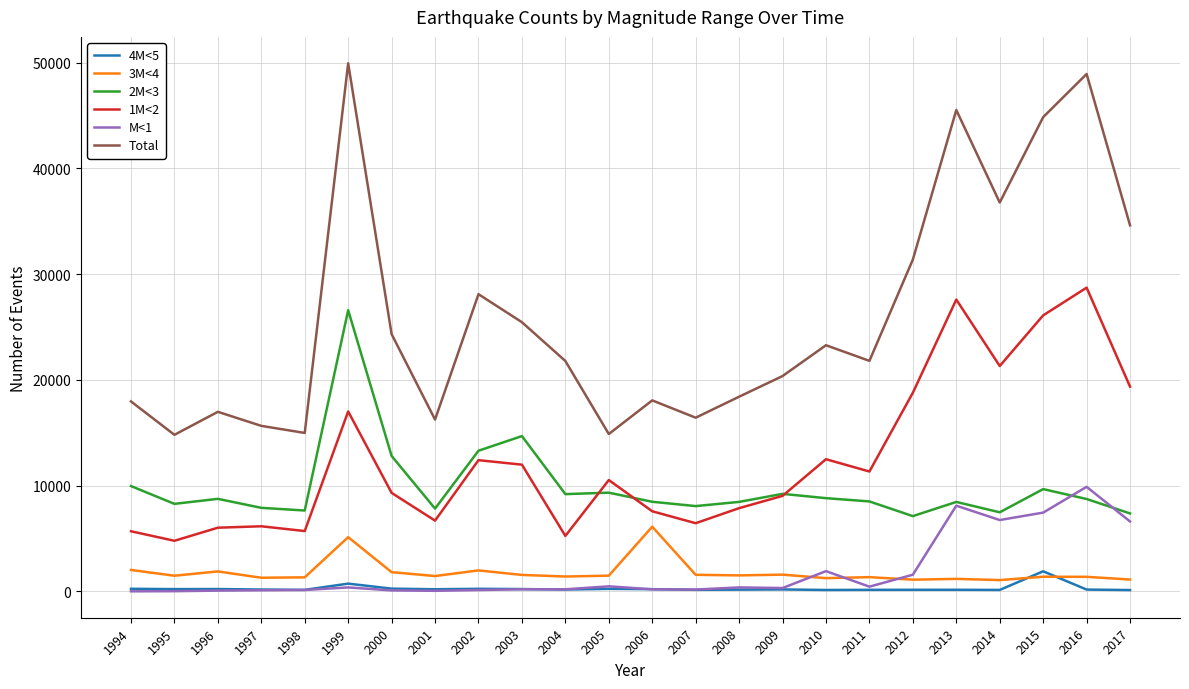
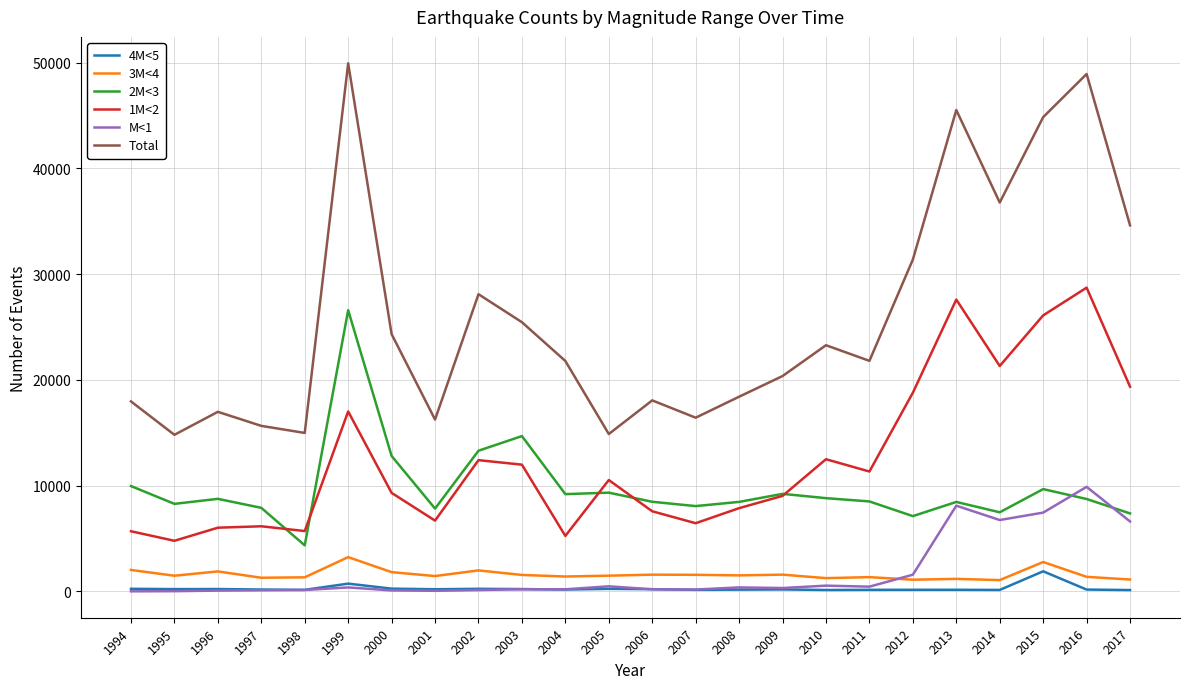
  {
    "4M<5": {
      "1999": 700,
      "2005": 200,
      "2010": 100,
      "2011": 100,
      "2012": 200,
      "2013": 200,
      "2014": 100,
      "2015": 1900,
      "2016": 200,
      "2017": 100
    },
    "3M<4": {
      "1994": 2000,
      "1995": 1500,
      "1996": 1900,
      "1997": 1300,
      "1998": 1300,
-     "1999": 5100,
+     "1999": 3200,
      "2000": 1800,
      "2001": 1500,
      "2002": 2000,
      "2003": 1600,
      "2004": 1400,
      "2005": 1500,
-     "2006": 6100,
+     "2006": 1600,
      "2007": 1600,
      "2008": 1500,
      "2009": 1600,
      "2010": 1300,
      "2011": 1300,
      "2012": 1100,
      "2013": 1200,
      "2014": 1100,
-     "2015": 1400,
+     "2015": 2800,
      "2016": 1400,
      "2017": 1100
    },
    "2M<3": {
      "1994": 10000,
      "1995": 8300,
      "1996": 8700,
      "1997": 7900,
-     "1998": 7600,
+     "1998": 4400,
      "1999": 26600,
      "2000": 12800,
      "2001": 7800,
      "2002": 13300,
      "2003": 14700,
      "2004": 9200,
      "2005": 9300,
      "2006": 8500,
      "2007": 8100,
      "2008": 8500,
      "2010": 8800,
      "2011": 8500,
      "2012": 7100,
      "2013": 8500,
      "2014": 7500,
      "2015": 9700,
      "2016": 8700,
      "2017": 7400
    },
    "1M<2": {
      "1994": 5700,
      "1995": 4800,
      "1996": 6000,
      "1997": 6200,
      "1998": 5700,
      "1999": 17000,
      "2000": 9300,
      "2001": 6700,
      "2002": 12400,
      "2003": 12000,
      "2004": 5200,
      "2005": 10500,
      "2006": 7600,
      "2007": 6400,
      "2008": 7900,
      "2010": 12500,
      "2011": 11300,
      "2012": 18800,
      "2013": 27600,
      "2014": 21300,
      "2015": 26100,
      "2016": 28700,
      "2017": 19400
    },
    "M<1": {
      "1999": 400,
      "2005": 500,
-     "2010": 1900,
+     "2010": 500,
      "2011": 400,
      "2012": 1600,
      "2013": 8100,
      "2014": 6700,
      "2015": 7400,
      "2016": 9900,
      "2017": 6600
    },
    "Total": {
      "1994": 18000,
      "1995": 14800,
      "1996": 17000,
      "1997": 15600,
      "1998": 15000,
      "1999": 49900,
      "2000": 24300,
      "2001": 16200,
      "2002": 28100,
      "2003": 25500,
      "2004": 21800,
      "2005": 14900,
      "2006": 18100,
      "2007": 16400,
      "2008": 18400,
      "2009": 20400,
      "2010": 23300,
      "2011": 21800,
      "2012": 31400,
      "2013": 45500,
      "2014": 36800,
      "2015": 44800,
      "2016": 48900,
      "2017": 34600
    }
  }
